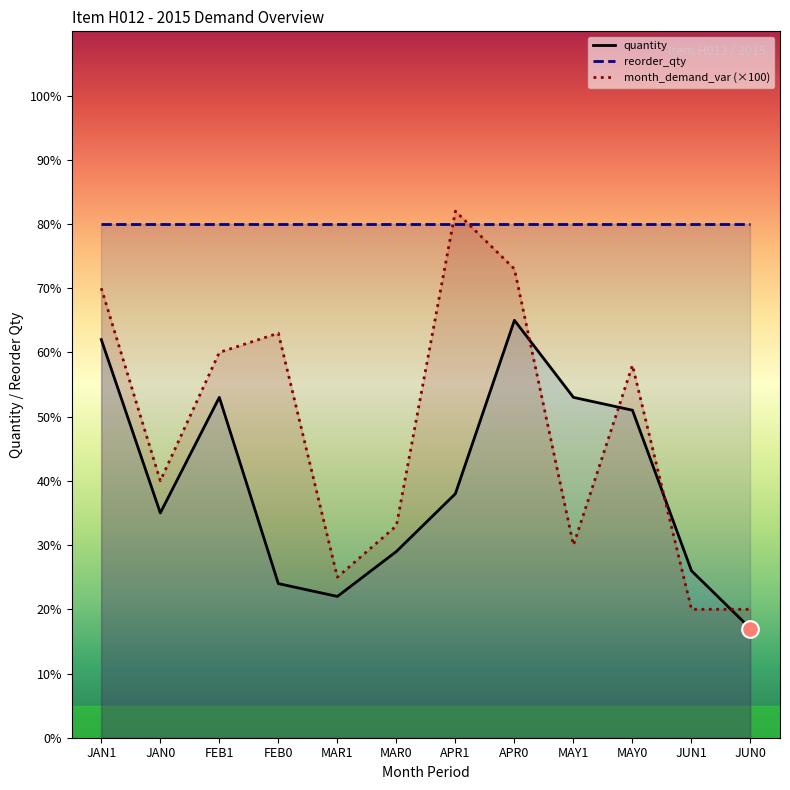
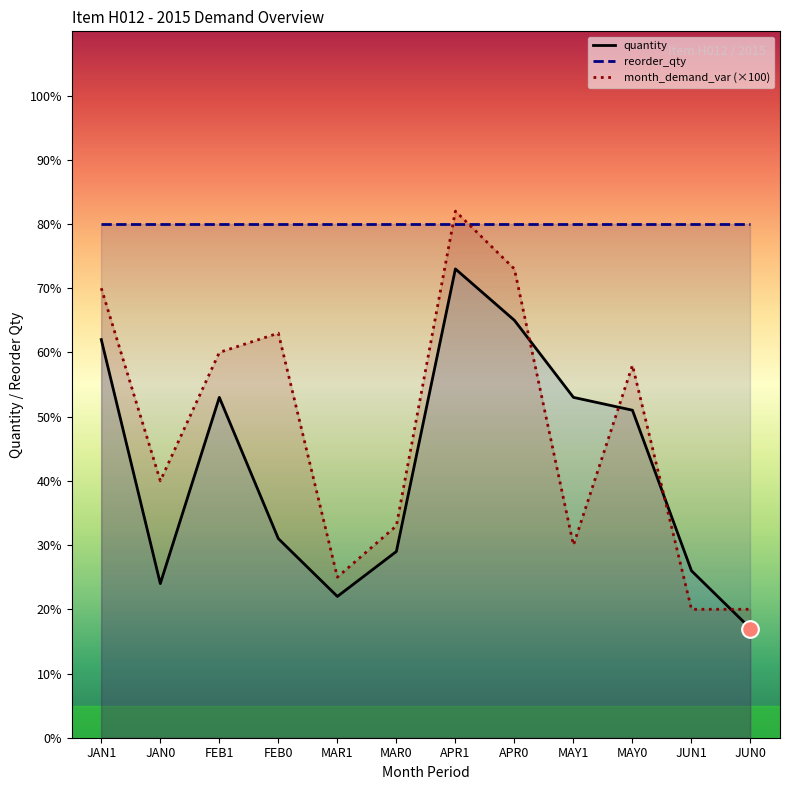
  {
    "quantity": {
      "JAN1": "62%",
-     "JAN0": "35%",
+     "JAN0": "24%",
      "FEB1": "53%",
-     "FEB0": "24%",
+     "FEB0": "31%",
      "MAR1": "22%",
      "MAR0": "29%",
-     "APR1": "38%",
+     "APR1": "73%",
      "APR0": "65%",
      "MAY1": "53%",
      "MAY0": "51%",
      "JUN1": "26%"
    },
    "reorder_qty": {
      "JAN1": "80%",
      "JAN0": "80%",
      "FEB1": "80%",
      "FEB0": "80%",
      "MAR1": "80%",
      "MAR0": "80%",
      "APR1": "80%",
      "APR0": "80%",
      "MAY1": "80%",
      "MAY0": "80%",
      "JUN1": "80%",
      "JUN0": "80%"
    },
    "month_demand_var (×100)": {
      "JAN1": "70%",
      "JAN0": "40%",
      "FEB1": "60%",
      "FEB0": "63%",
      "MAR1": "25%",
      "MAR0": "33%",
      "APR1": "82%",
      "APR0": "73%",
      "MAY1": "30%",
      "MAY0": "58%",
      "JUN1": "20%",
      "JUN0": "20%"
    }
  }
